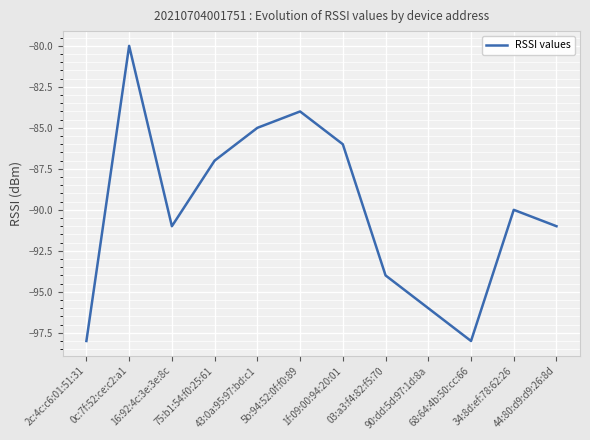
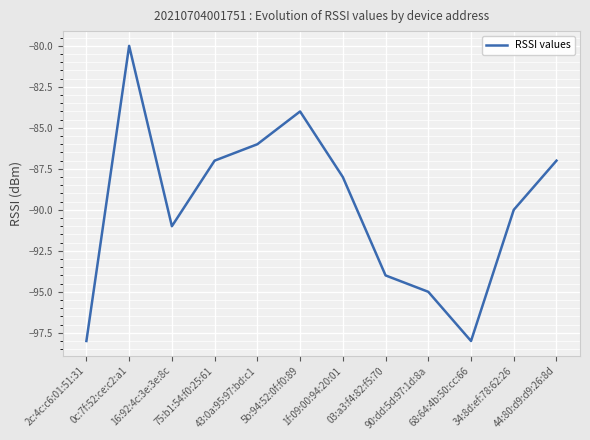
  {
    "2c:4c:c6:01:51:31": -98,
    "0c:7f:52:ce:c2:a1": -80,
    "16:92:4c:3e:3e:8c": -91,
    "75:b1:54:f0:25:61": -87,
-   "43:0a:95:97:bd:c1": -85,
+   "43:0a:95:97:bd:c1": -86,
    "5b:94:52:0f:f0:89": -84,
-   "1f:09:00:94:20:01": -86,
+   "1f:09:00:94:20:01": -88,
    "03:a3:f4:82:f5:70": -94,
-   "90:dd:5d:97:1d:8a": -96,
+   "90:dd:5d:97:1d:8a": -95,
    "68:64:4b:50:cc:66": -98,
    "34:8d:ef:78:62:26": -90,
-   "44:80:d9:d9:26:8d": -91
+   "44:80:d9:d9:26:8d": -87
  }
